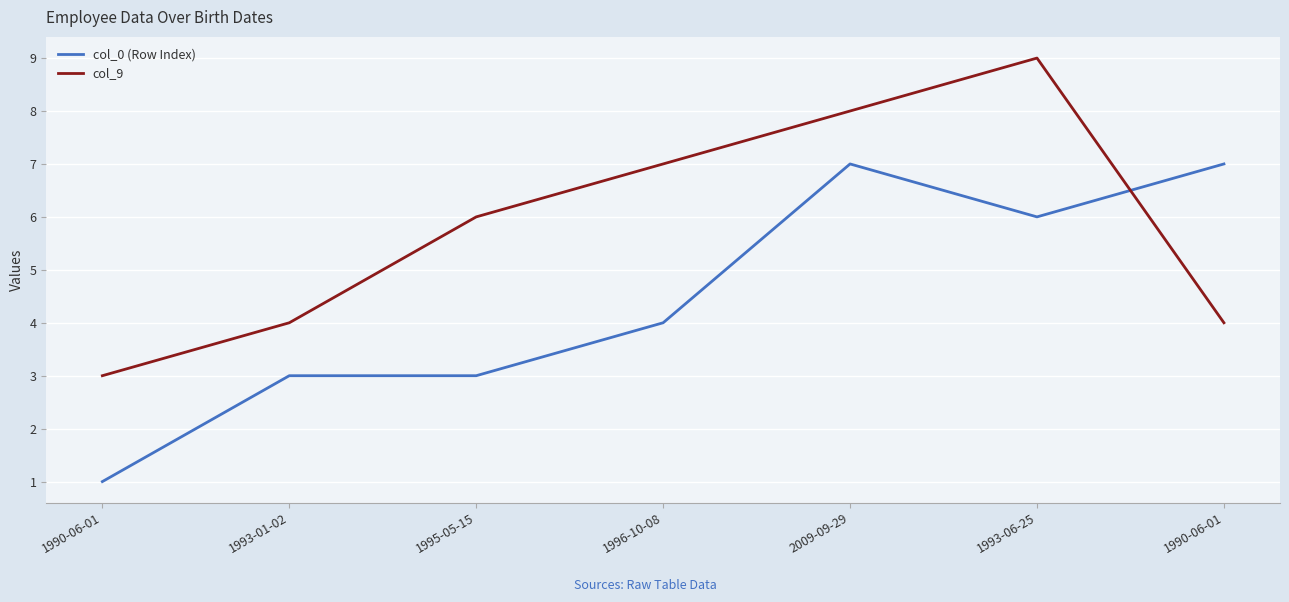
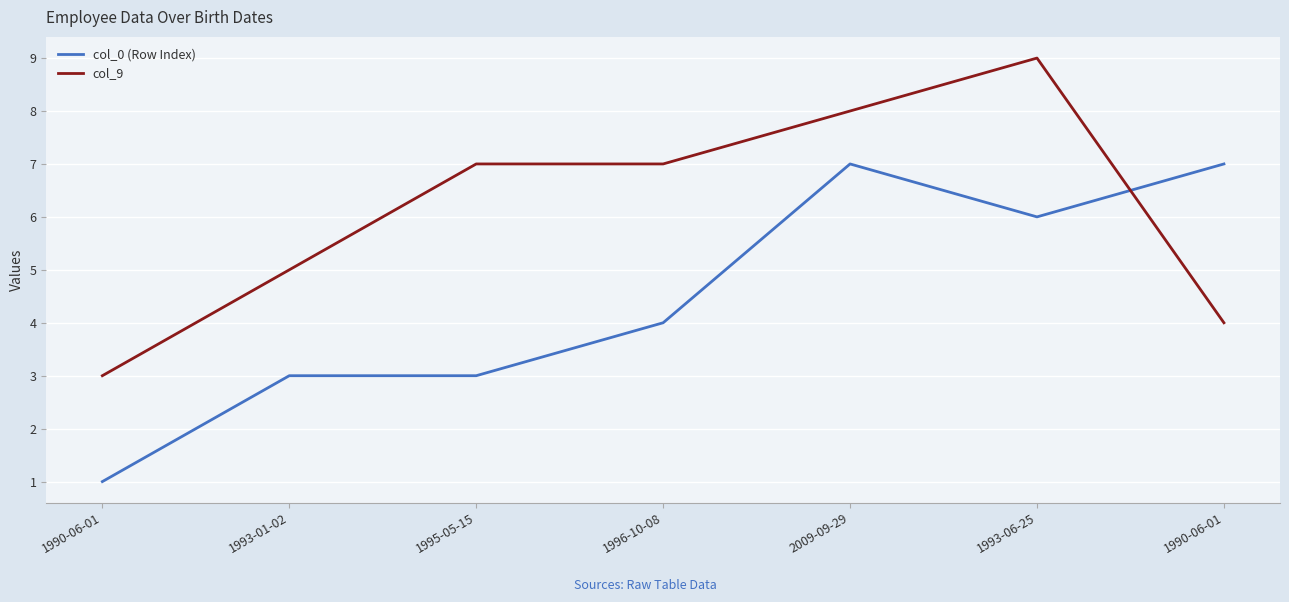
  {
    "col_0 (Row Index)": {
      "1993-01-02": 3,
      "1995-05-15": 3,
      "1996-10-08": 4,
      "2009-09-29": 7,
      "1993-06-25": 6
    },
    "col_9": {
-     "1993-01-02": 4,
-     "1995-05-15": 6,
+     "1993-01-02": 5,
+     "1995-05-15": 7,
      "1996-10-08": 7,
      "2009-09-29": 8,
      "1993-06-25": 9
    }
  }
